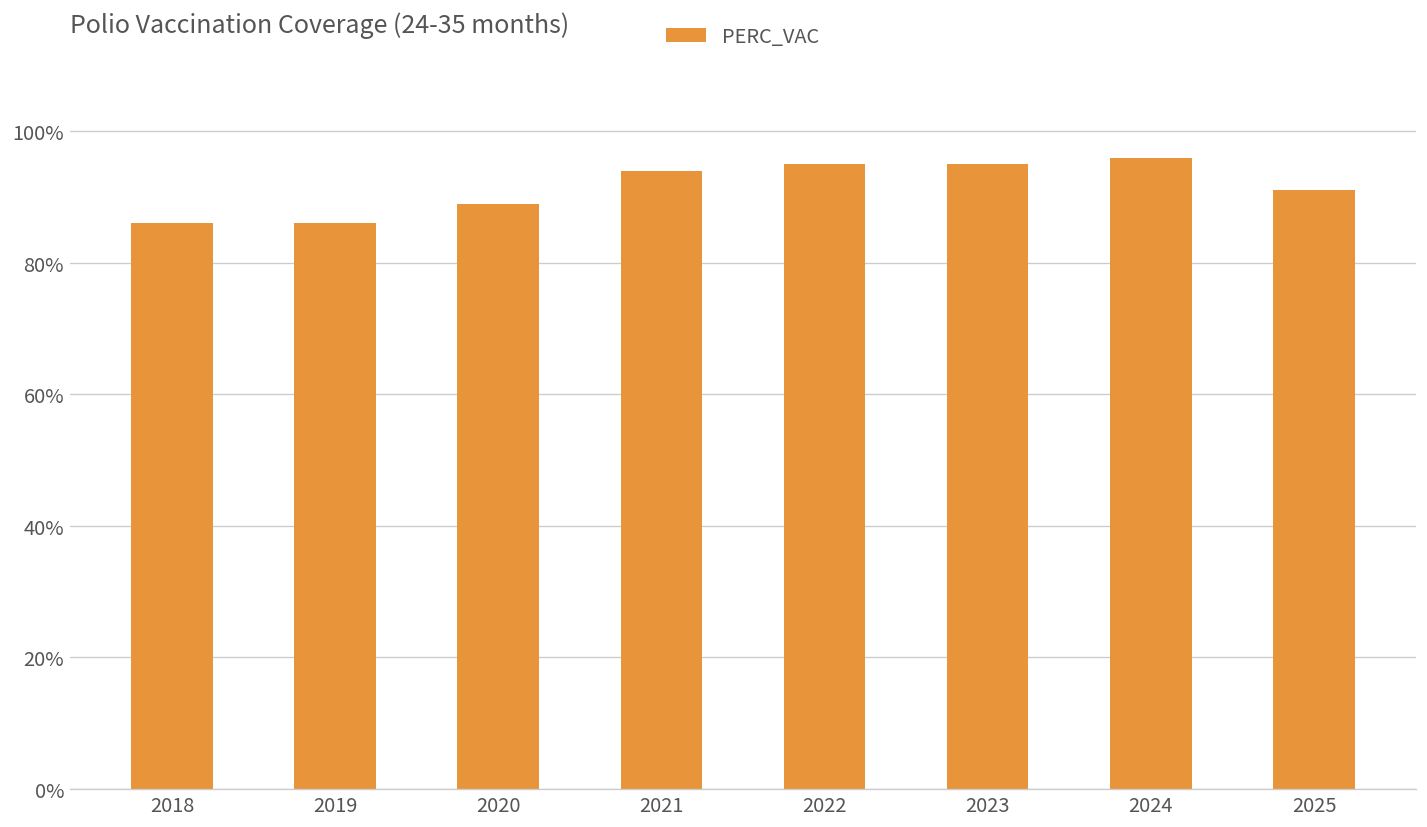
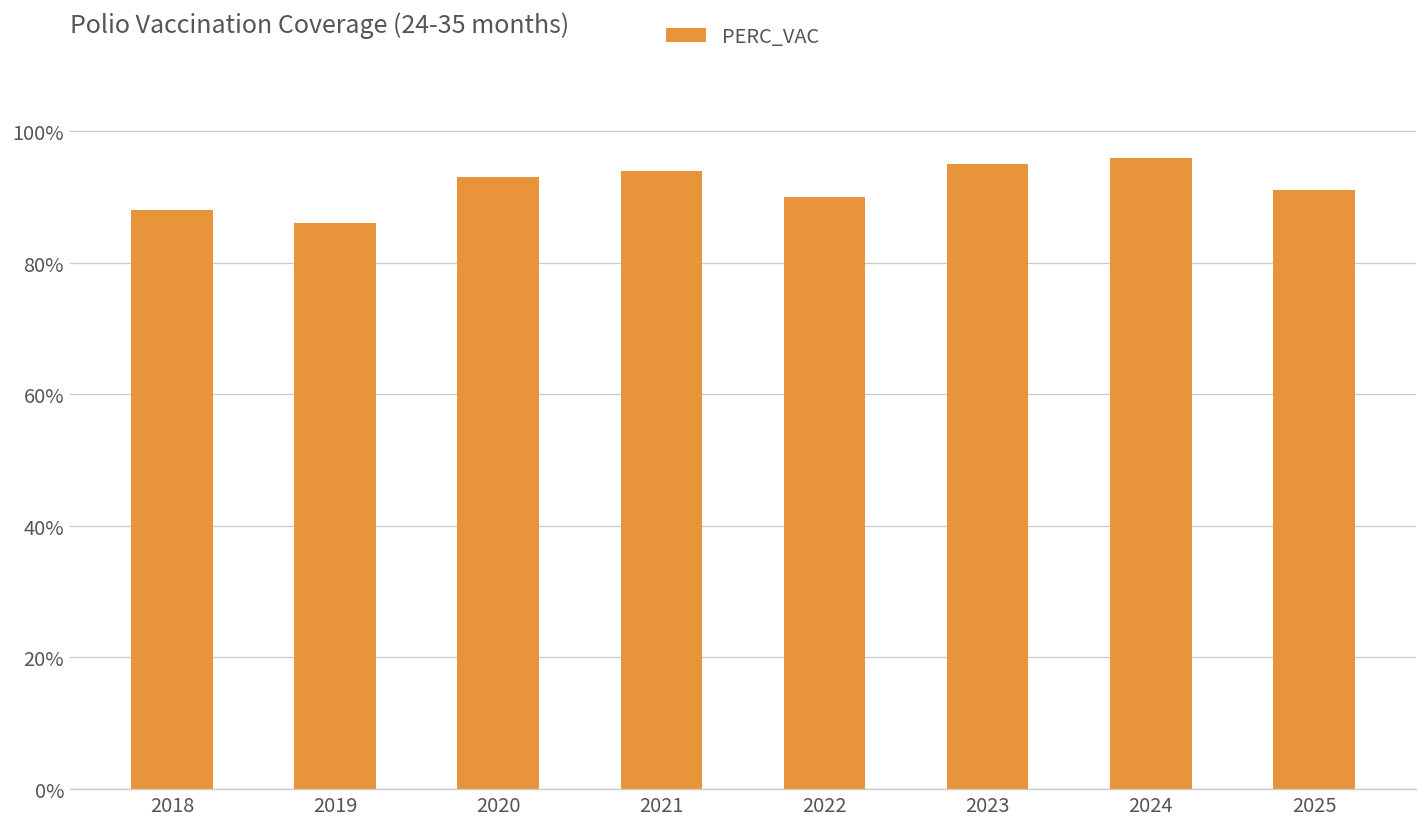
  {
-   "2018": "86%",
+   "2018": "88%",
    "2019": "86%",
-   "2020": "89%",
+   "2020": "93%",
    "2021": "94%",
-   "2022": "95%",
+   "2022": "90%",
    "2023": "95%",
    "2024": "96%",
    "2025": "91%"
  }
